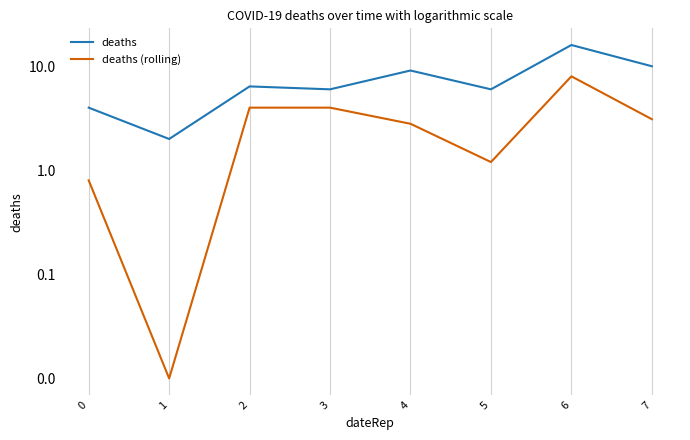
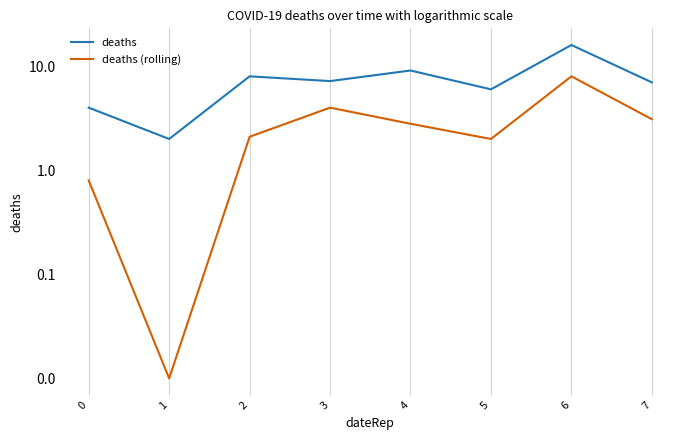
  {
    "deaths": {
      "0": 4,
      "1": 2,
-     "2": 6,
-     "3": 6,
+     "2": 8,
+     "3": 7,
      "4": 9,
      "5": 6,
      "6": 16,
-     "7": 10
+     "7": 7
    },
    "deaths (rolling)": {
      "0": 0.8,
      "1": 0.010,
-     "2": 4.0,
+     "2": 2.1,
      "3": 4.0,
      "4": 2.8,
-     "5": 1.2,
+     "5": 2.0,
      "6": 8,
      "7": 3.1
    }
  }
